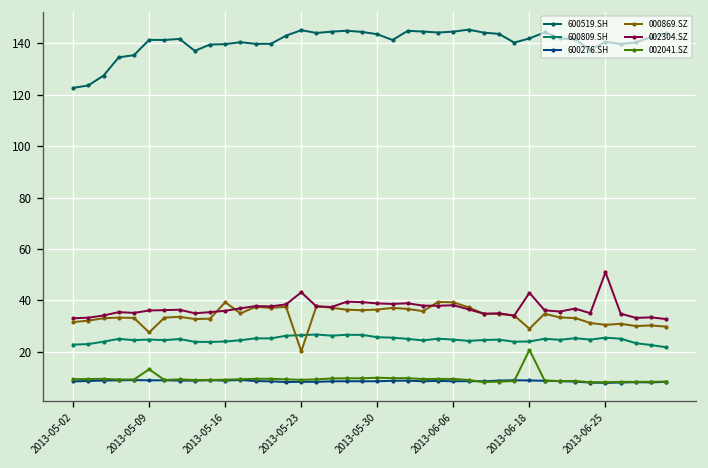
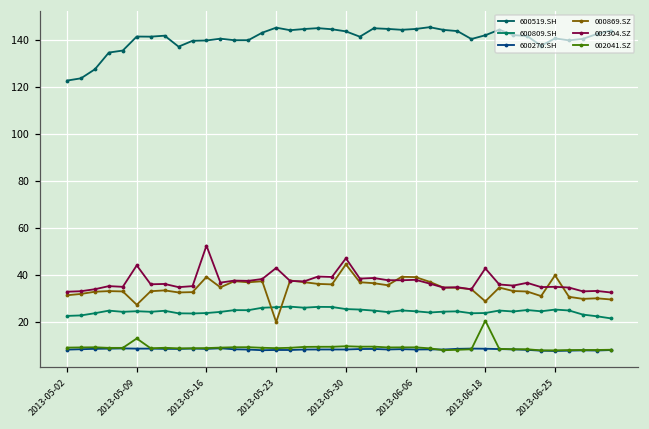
  {
    "000869.SZ": {
      "2013-05-02": 32,
      "2013-05-09": 28,
      "2013-05-16": 39,
      "2013-05-23": 20,
-     "2013-05-30": 36,
+     "2013-05-30": 45,
      "2013-06-18": 29,
-     "2013-06-25": 30
+     "2013-06-25": 40
    },
    "002304.SZ": {
      "2013-05-02": 33,
-     "2013-05-09": 36,
-     "2013-05-16": 36,
+     "2013-05-09": 44,
+     "2013-05-16": 53,
      "2013-05-23": 43,
-     "2013-05-30": 39,
+     "2013-05-30": 47,
      "2013-06-18": 43,
-     "2013-06-25": 51
+     "2013-06-25": 35
    },
    "002041.SZ": {
      "2013-05-09": 13,
      "2013-05-30": 10,
      "2013-06-18": 21
    }
  }
